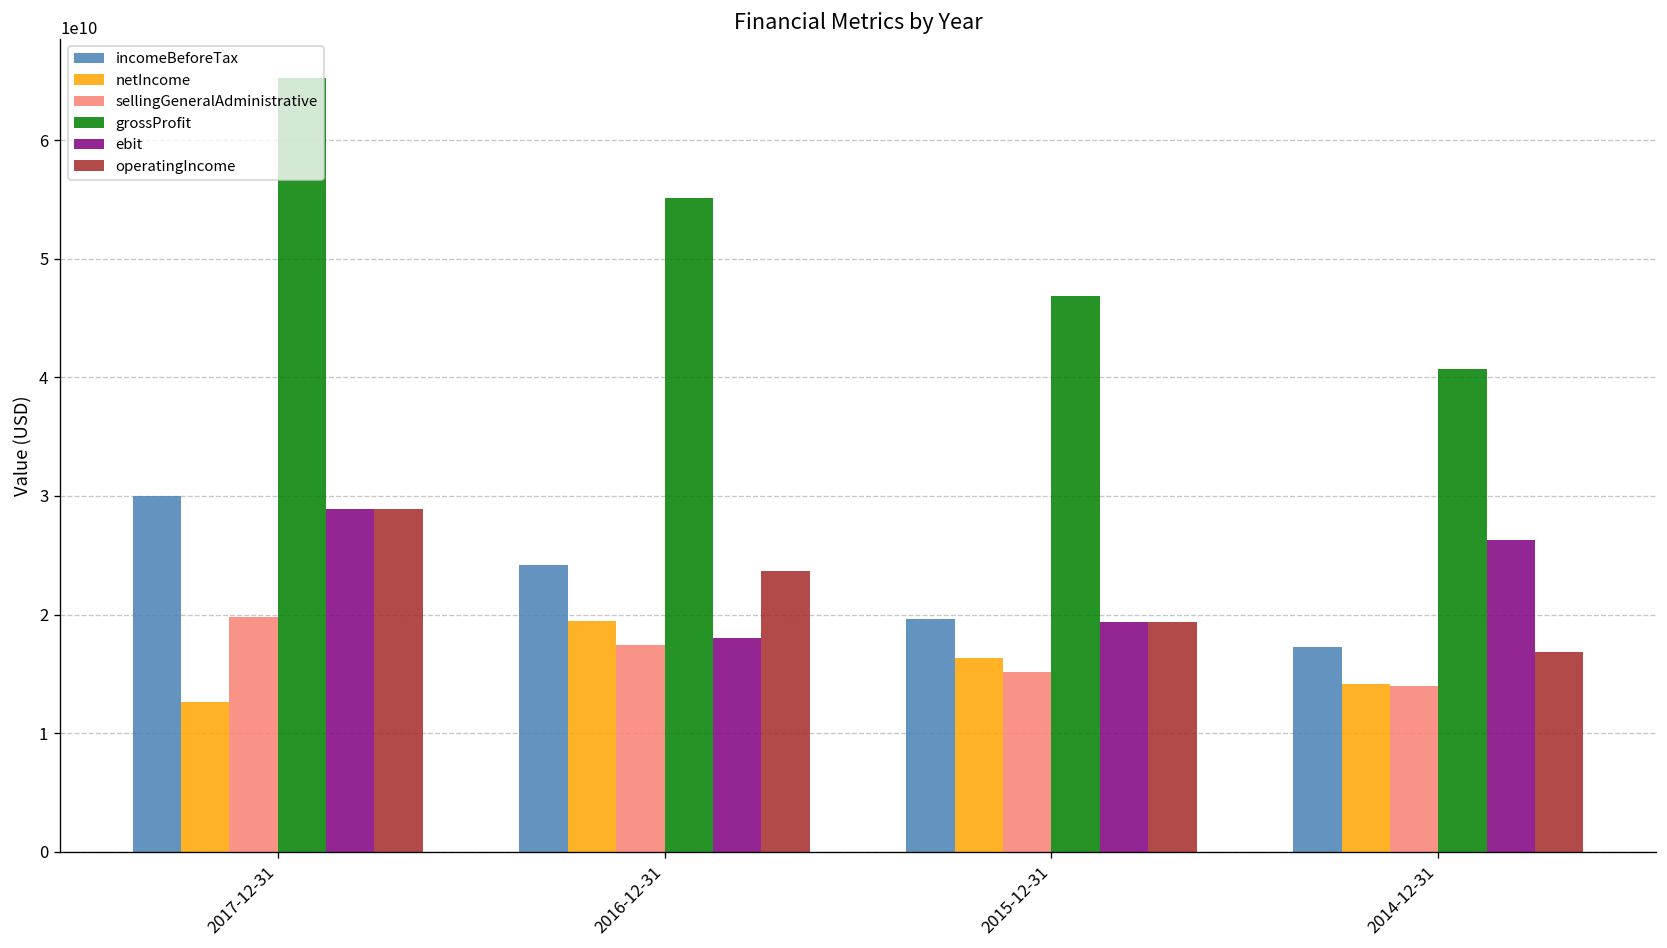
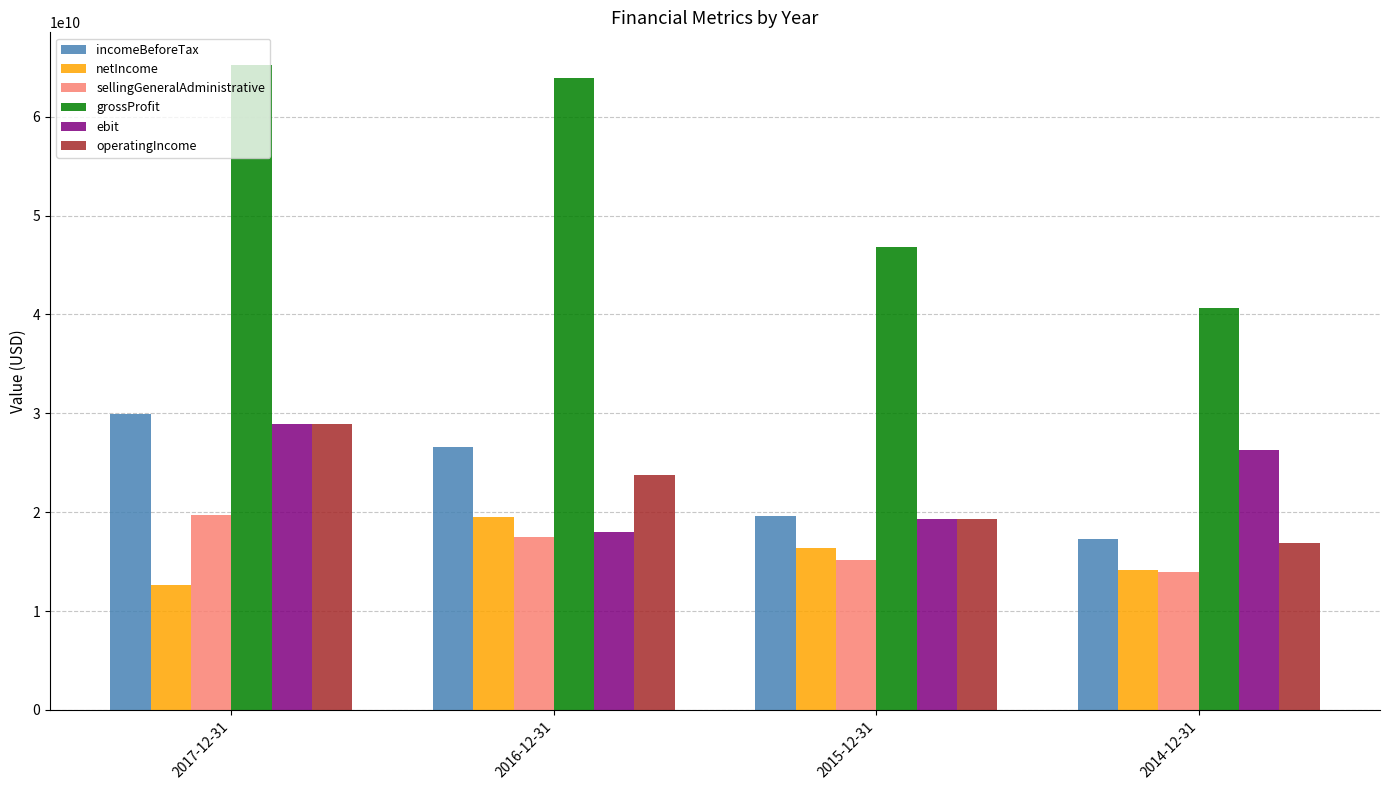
  {
    "incomeBeforeTax": {
      "2017-12-31": 30000000000,
-     "2016-12-31": 24000000000,
+     "2016-12-31": 27000000000,
      "2015-12-31": 20000000000,
      "2014-12-31": 17000000000
    },
    "netIncome": {
      "2017-12-31": 13000000000,
      "2016-12-31": 19000000000,
      "2015-12-31": 16000000000,
      "2014-12-31": 14000000000
    },
    "sellingGeneralAdministrative": {
      "2017-12-31": 20000000000,
      "2016-12-31": 17000000000,
      "2015-12-31": 15000000000,
      "2014-12-31": 14000000000
    },
    "grossProfit": {
-     "2016-12-31": 55000000000,
+     "2016-12-31": 64000000000,
      "2015-12-31": 47000000000,
      "2014-12-31": 41000000000
    },
    "ebit": {
      "2017-12-31": 29000000000,
      "2016-12-31": 18000000000,
      "2015-12-31": 19000000000,
      "2014-12-31": 26000000000
    },
    "operatingIncome": {
      "2017-12-31": 29000000000,
      "2016-12-31": 24000000000,
      "2015-12-31": 19000000000,
      "2014-12-31": 17000000000
    }
  }
